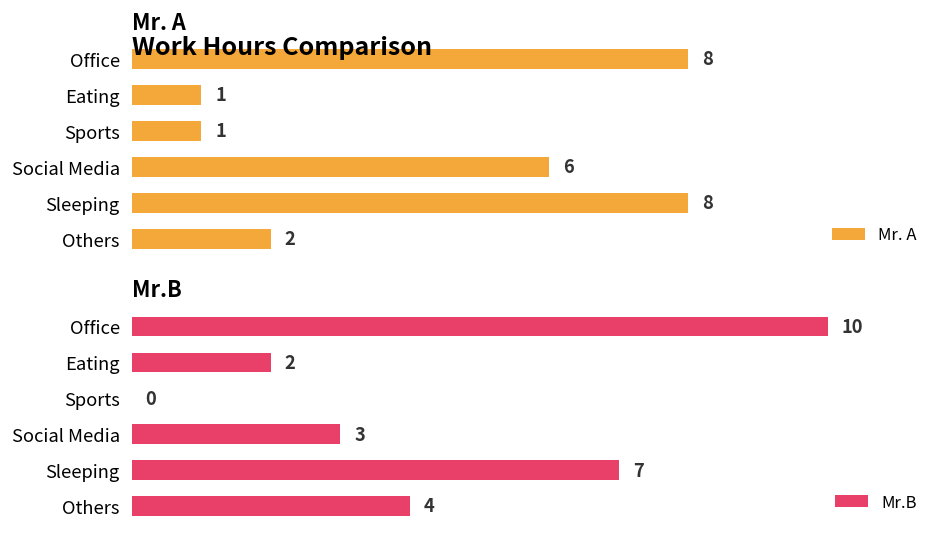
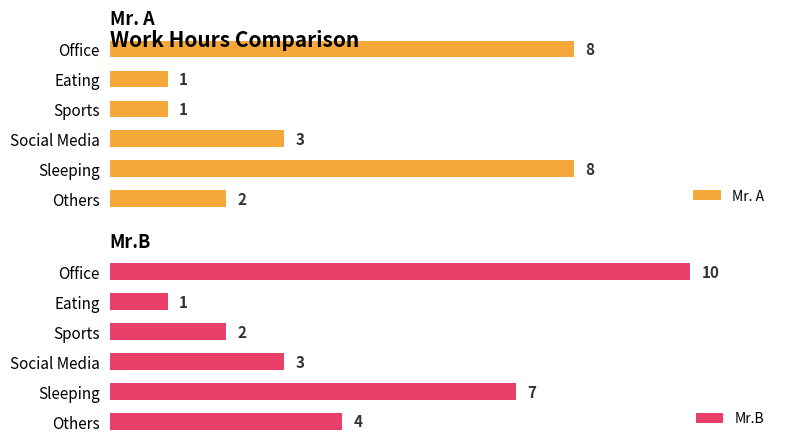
  {
    "Mr. A": {
      "Office": 8,
      "Eating": 1,
      "Sports": 1,
-     "Social Media": 6,
+     "Social Media": 3,
      "Sleeping": 8,
      "Others": 2
    },
    "Mr.B": {
      "Office": 10,
-     "Eating": 2,
-     "Sports": 0,
+     "Eating": 1,
+     "Sports": 2,
      "Social Media": 3,
      "Sleeping": 7,
      "Others": 4
    }
  }
